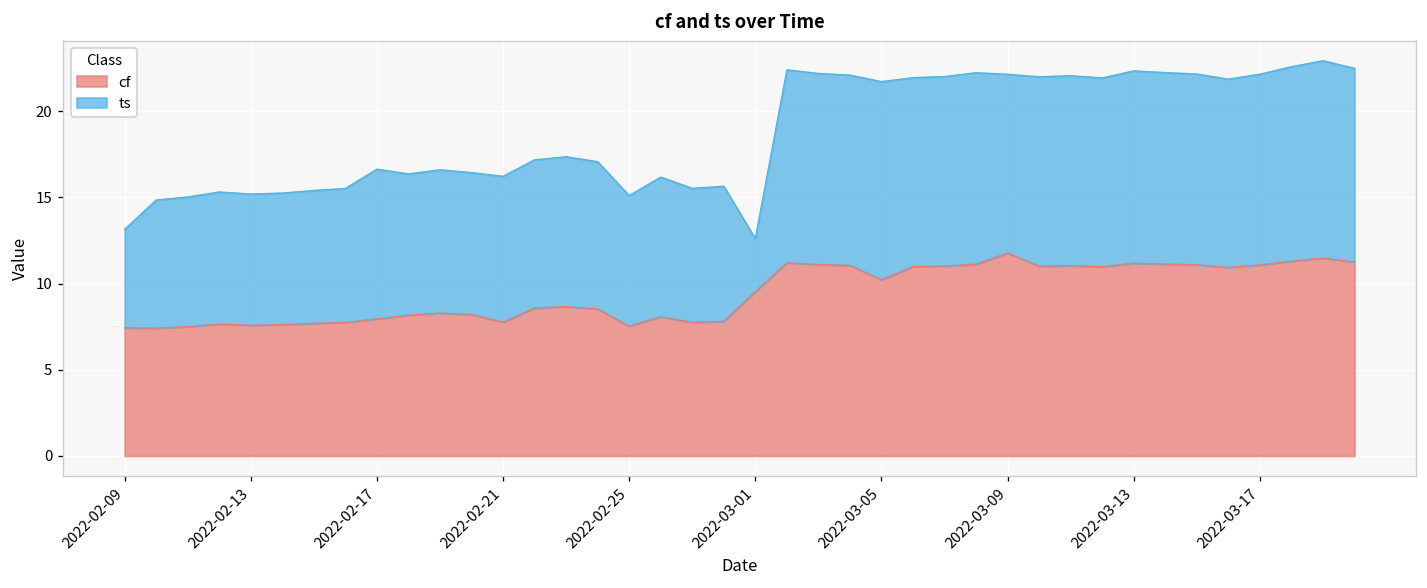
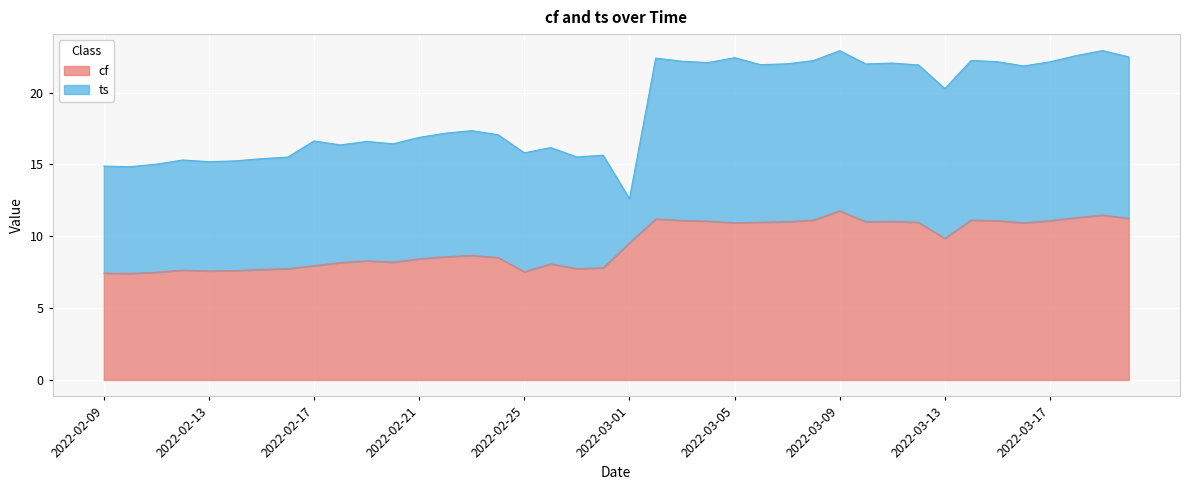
  {
    "cf": {
      "2022-02-09": 7.4,
      "2022-02-13": 7.6,
      "2022-02-17": 7.9,
-     "2022-02-21": 7.8,
+     "2022-02-21": 8.4,
      "2022-02-25": 7.5,
      "2022-03-01": 9.5,
-     "2022-03-05": 10.2,
+     "2022-03-05": 10.9,
      "2022-03-09": 11.8,
-     "2022-03-13": 11.2,
+     "2022-03-13": 9.9,
      "2022-03-17": 11.1
    },
    "ts": {
-     "2022-02-09": 5.7,
+     "2022-02-09": 7.5,
      "2022-02-13": 7.6,
      "2022-02-17": 8.7,
      "2022-02-21": 8.5,
-     "2022-02-25": 7.6,
+     "2022-02-25": 8.3,
      "2022-03-01": 3.1,
      "2022-03-05": 11.5,
-     "2022-03-09": 10.4,
-     "2022-03-13": 11.2,
+     "2022-03-09": 11.2,
+     "2022-03-13": 10.4,
      "2022-03-17": 11.1
    }
  }
